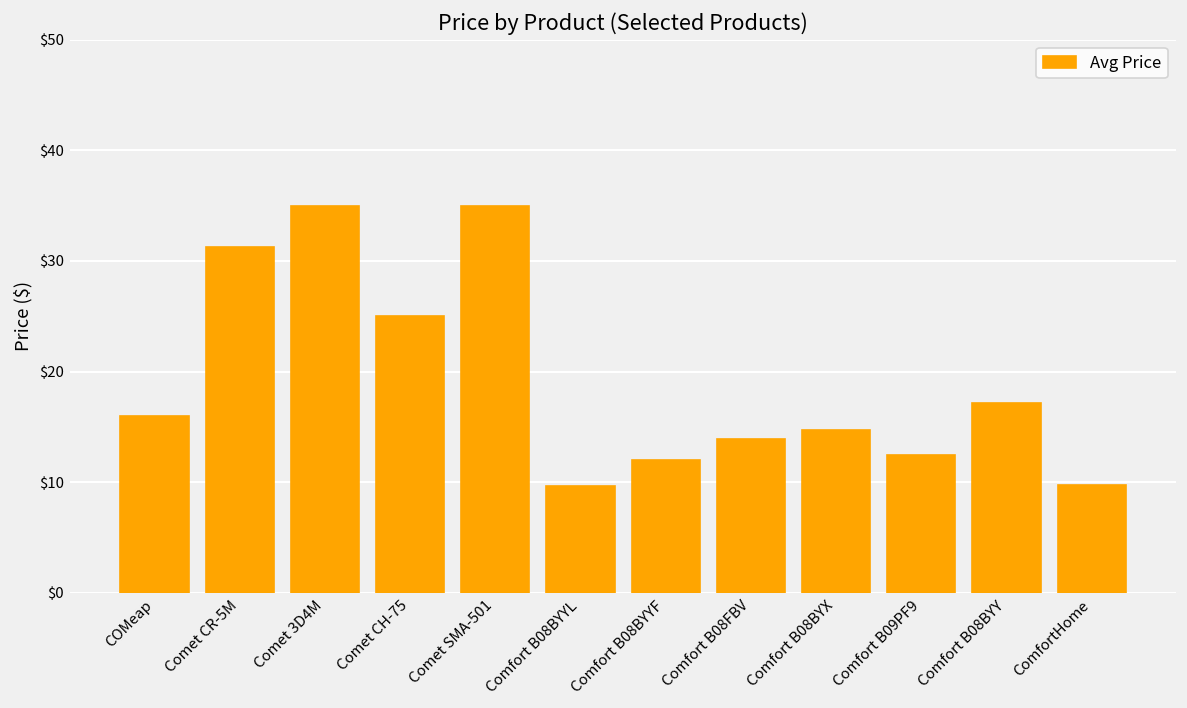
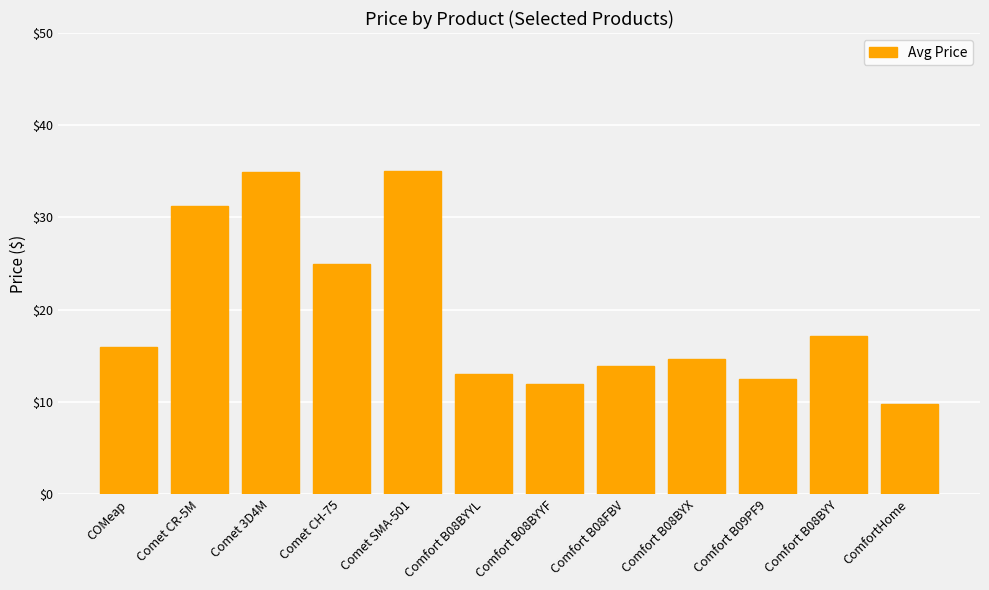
  {
    "COMeap": "$16",
    "Comet CR-5M": "$31",
    "Comet 3D4M": "$35",
    "Comet CH-75": "$25",
    "Comet SMA-501": "$35",
-   "Comfort B08BYYL": "$10",
+   "Comfort B08BYYL": "$13",
    "Comfort B08BYYF": "$12",
    "Comfort B08FBV": "$14",
    "Comfort B08BYX": "$15",
    "Comfort B09PF9": "$13",
    "Comfort B08BYY": "$17",
    "ComfortHome": "$10"
  }
